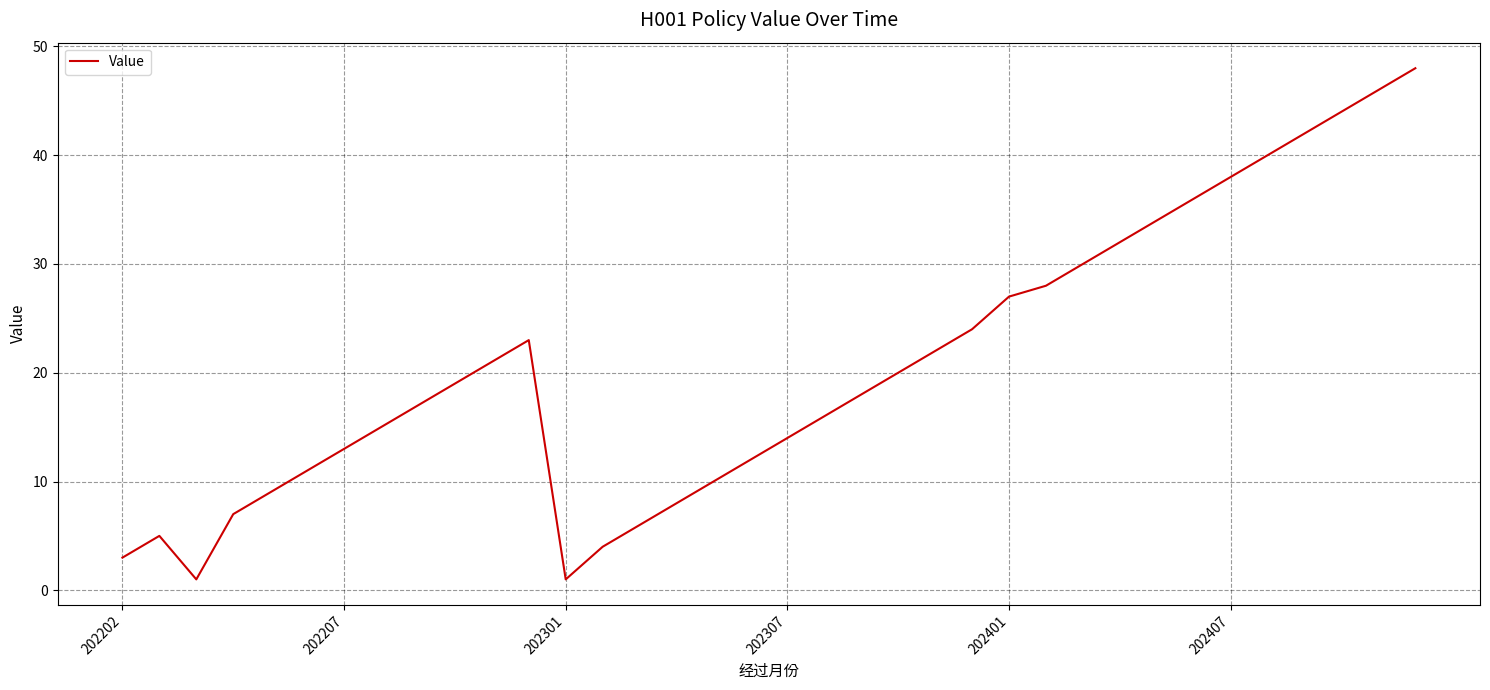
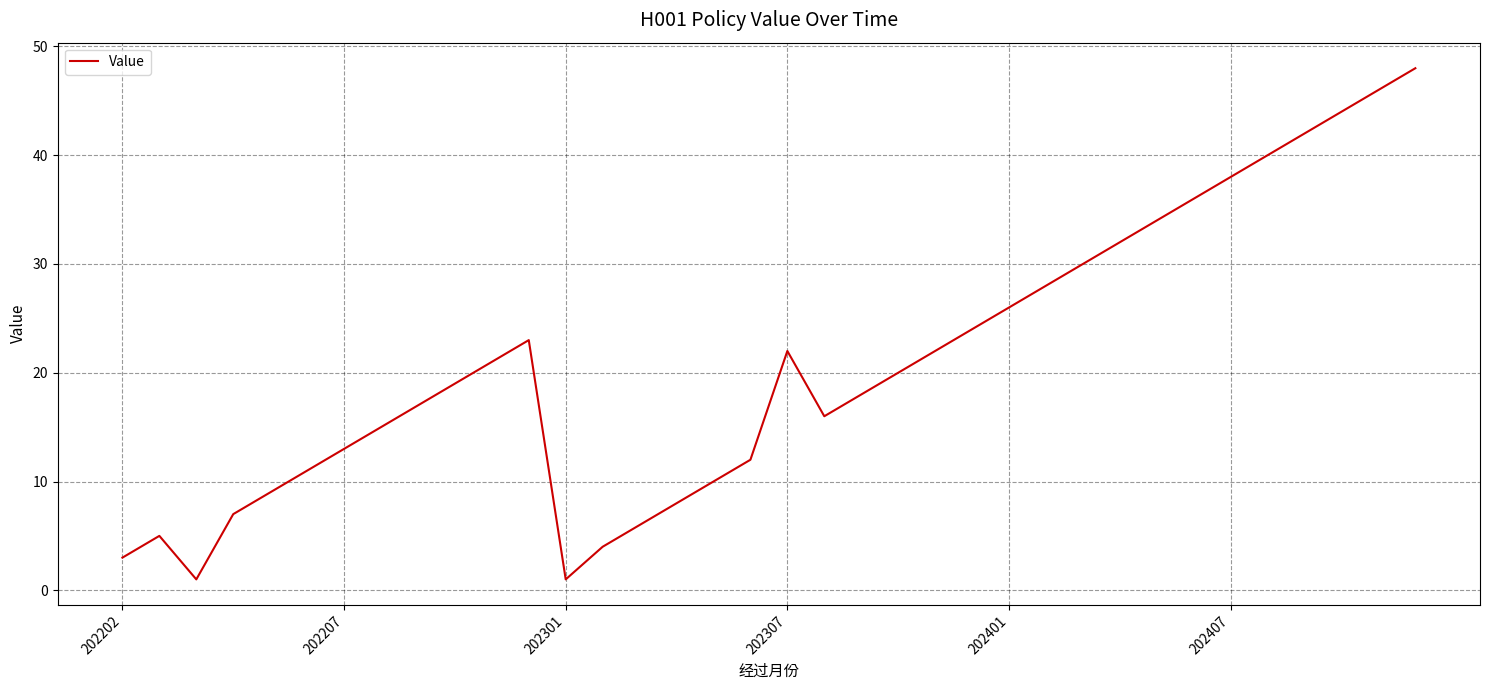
  {
    "202207": 13,
    "202301": 1,
-   "202307": 14,
-   "202401": 27,
+   "202307": 22,
+   "202401": 26,
    "202407": 38
  }
